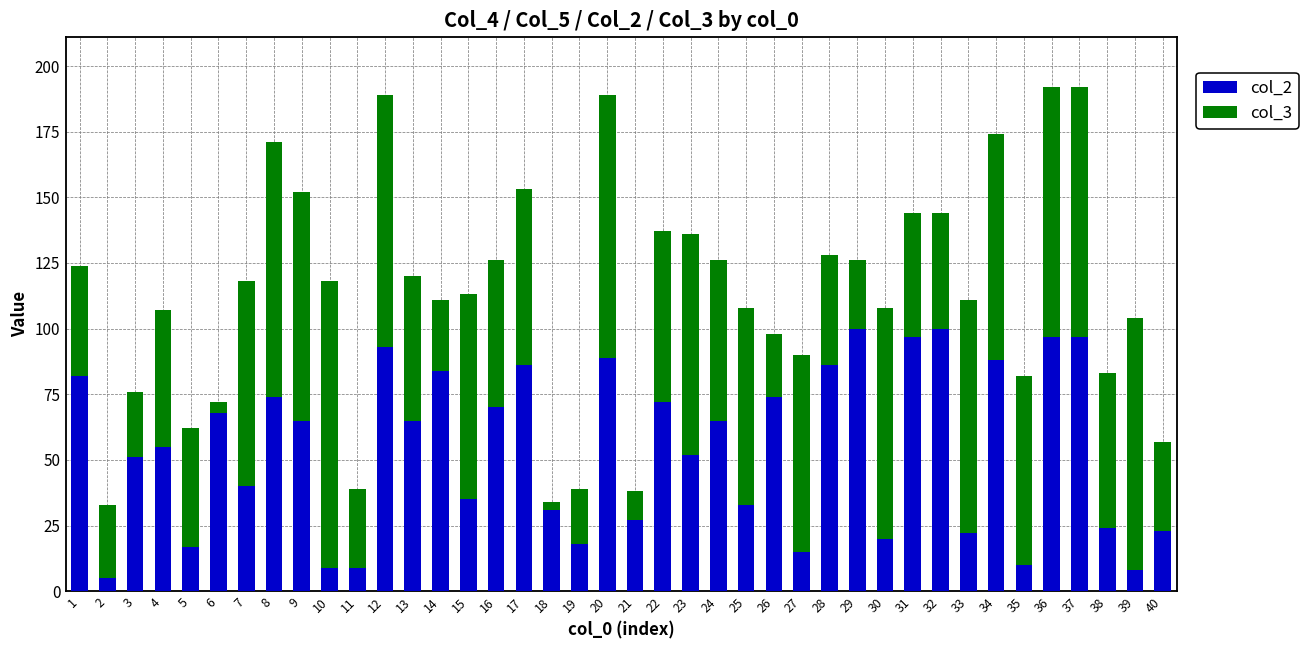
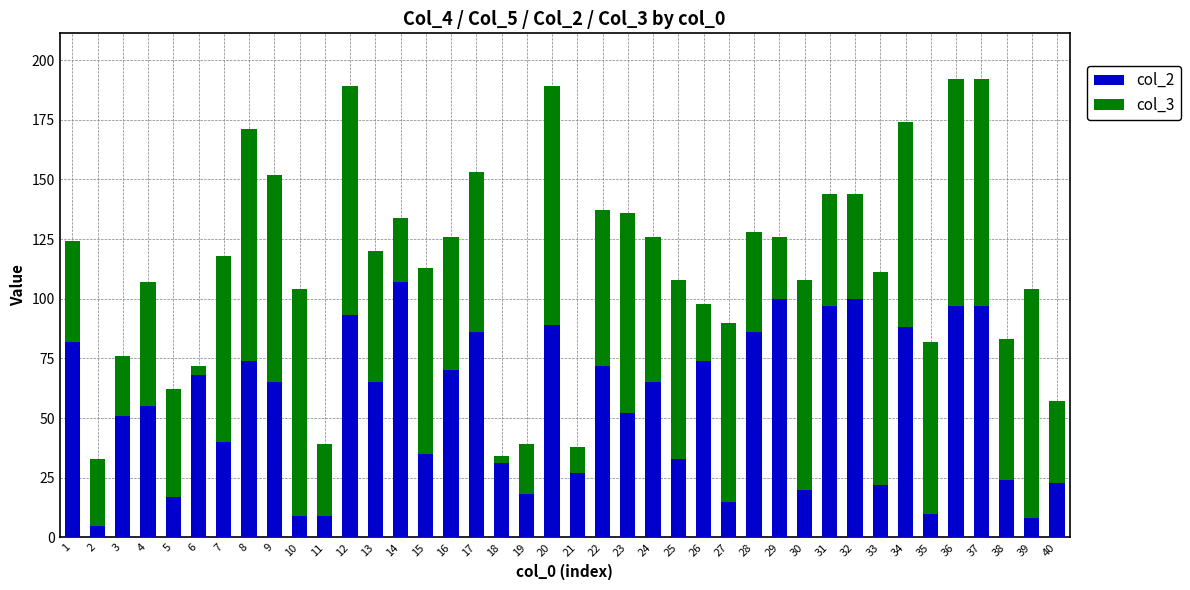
  {
    "col_2": {
      "1": 82,
      "2": 5,
      "3": 51,
      "4": 55,
      "5": 17,
      "6": 68,
      "7": 40,
      "8": 74,
      "9": 65,
      "10": 9,
      "11": 9,
      "12": 93,
      "13": 65,
-     "14": 84,
+     "14": 107,
      "15": 35,
      "16": 70,
      "17": 86,
      "18": 31,
      "19": 18,
      "20": 89,
      "21": 27,
      "22": 72,
      "23": 52,
      "24": 65,
      "25": 33,
      "26": 74,
      "27": 15,
      "28": 86,
      "29": 100,
      "30": 20,
      "31": 97,
      "32": 100,
      "33": 22,
      "34": 88,
      "35": 10,
      "36": 97,
      "37": 97,
      "38": 24,
      "39": 8,
      "40": 23
    },
    "col_3": {
      "1": 42,
      "2": 28,
      "3": 25,
      "4": 52,
      "5": 45,
      "6": 4,
      "7": 78,
      "8": 97,
      "9": 87,
-     "10": 109,
+     "10": 95,
      "11": 30,
      "12": 96,
      "13": 55,
      "14": 27,
      "15": 78,
      "16": 56,
      "17": 67,
      "18": 3,
      "19": 21,
      "20": 100,
      "21": 11,
      "22": 65,
      "23": 84,
      "24": 61,
      "25": 75,
      "26": 24,
      "27": 75,
      "28": 42,
      "29": 26,
      "30": 88,
      "31": 47,
      "32": 44,
      "33": 89,
      "34": 86,
      "35": 72,
      "36": 95,
      "37": 95,
      "38": 59,
      "39": 96,
      "40": 34
    }
  }
